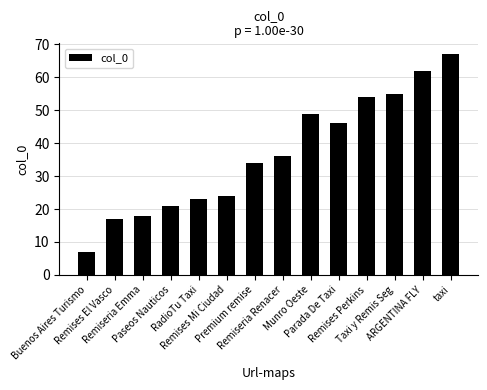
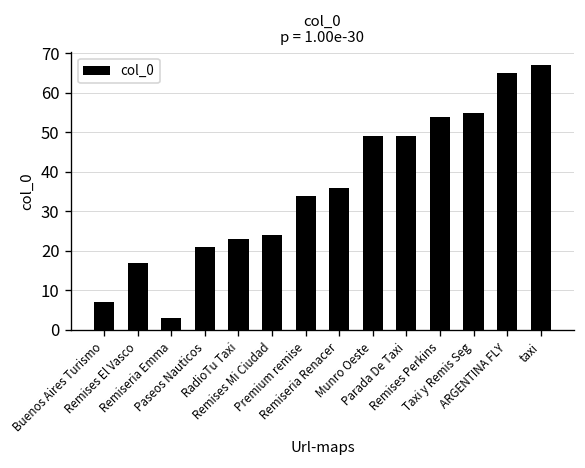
  {
    "Buenos Aires Turismo": 7,
    "Remises El Vasco": 17,
-   "Remiseria Emma": 18,
+   "Remiseria Emma": 3,
    "Paseos Nauticos": 21,
    "RadioTu Taxi": 23,
    "Remises Mi Ciudad": 24,
    "Premium remise": 34,
    "Remiseria Renacer": 36,
    "Munro Oeste": 49,
-   "Parada De Taxi": 46,
+   "Parada De Taxi": 49,
    "Remises Perkins": 54,
    "Taxi y Remis Seg": 55,
-   "ARGENTINA FLY": 62,
+   "ARGENTINA FLY": 65,
    "taxi": 67
  }
